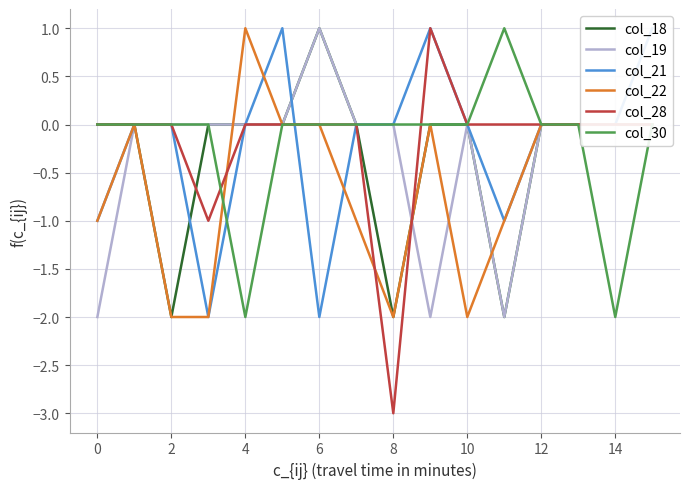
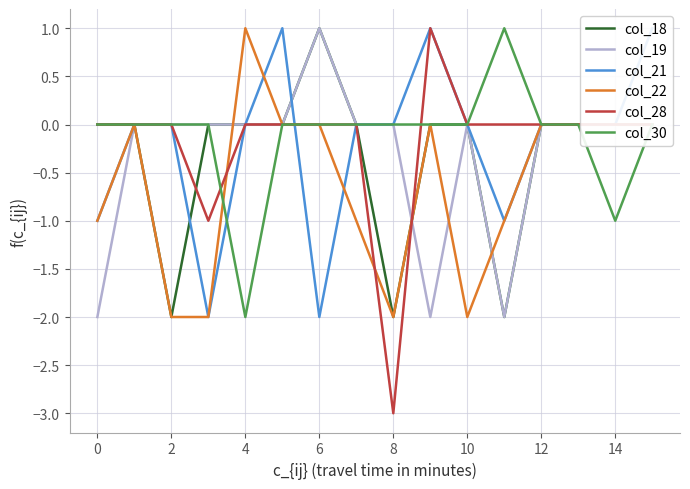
  {
    "col_19": {
      "0": -2
    },
    "col_21": {
      "6": -2
    },
    "col_22": {
      "4": 1,
      "10": -2
    },
    "col_28": {
      "8": -3
    },
    "col_30": {
      "4": -2,
-     "14": -2
+     "14": -1
    }
  }
